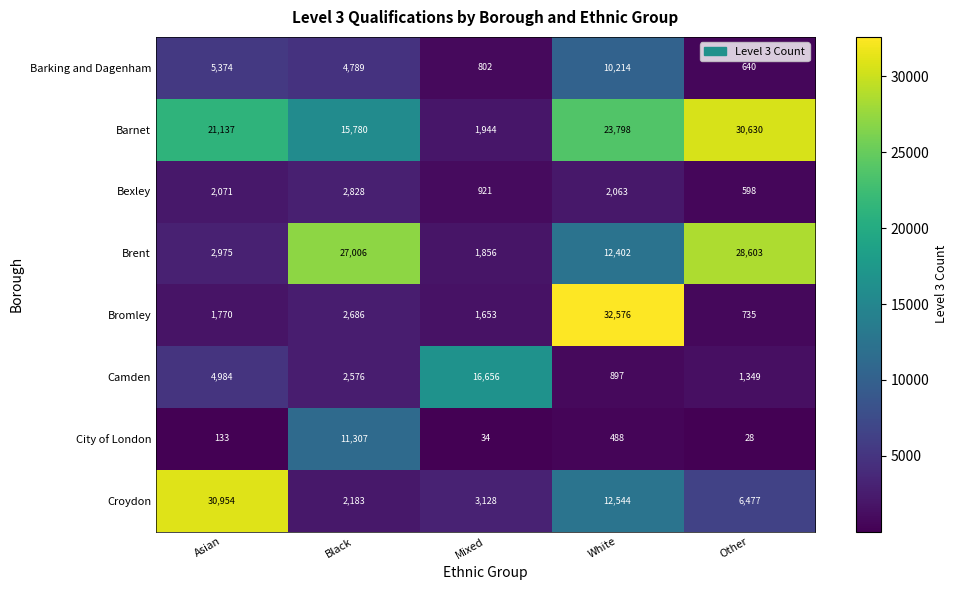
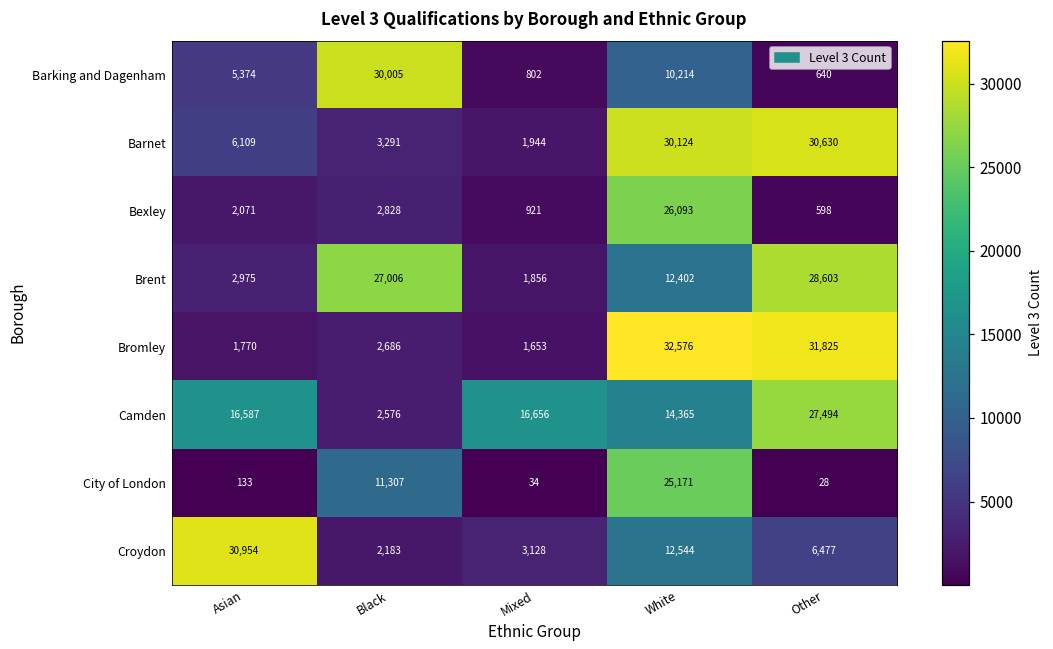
  {
    "Barking and Dagenham": {
      "Asian": "5,374",
-     "Black": "4,789",
+     "Black": "30,005",
      "Mixed": "802",
      "White": "10,214",
      "Other": "640"
    },
    "Barnet": {
-     "Asian": "21,137",
-     "Black": "15,780",
+     "Asian": "6,109",
+     "Black": "3,291",
      "Mixed": "1,944",
-     "White": "23,798",
+     "White": "30,124",
      "Other": "30,630"
    },
    "Bexley": {
      "Asian": "2,071",
      "Black": "2,828",
      "Mixed": "921",
-     "White": "2,063",
+     "White": "26,093",
      "Other": "598"
    },
    "Brent": {
      "Asian": "2,975",
      "Black": "27,006",
      "Mixed": "1,856",
      "White": "12,402",
      "Other": "28,603"
    },
    "Bromley": {
      "Asian": "1,770",
      "Black": "2,686",
      "Mixed": "1,653",
      "White": "32,576",
-     "Other": "735"
+     "Other": "31,825"
    },
    "Camden": {
-     "Asian": "4,984",
+     "Asian": "16,587",
      "Black": "2,576",
      "Mixed": "16,656",
-     "White": "897",
-     "Other": "1,349"
+     "White": "14,365",
+     "Other": "27,494"
    },
    "City of London": {
      "Asian": "133",
      "Black": "11,307",
      "Mixed": "34",
-     "White": "488",
+     "White": "25,171",
      "Other": "28"
    },
    "Croydon": {
      "Asian": "30,954",
      "Black": "2,183",
      "Mixed": "3,128",
      "White": "12,544",
      "Other": "6,477"
    }
  }
